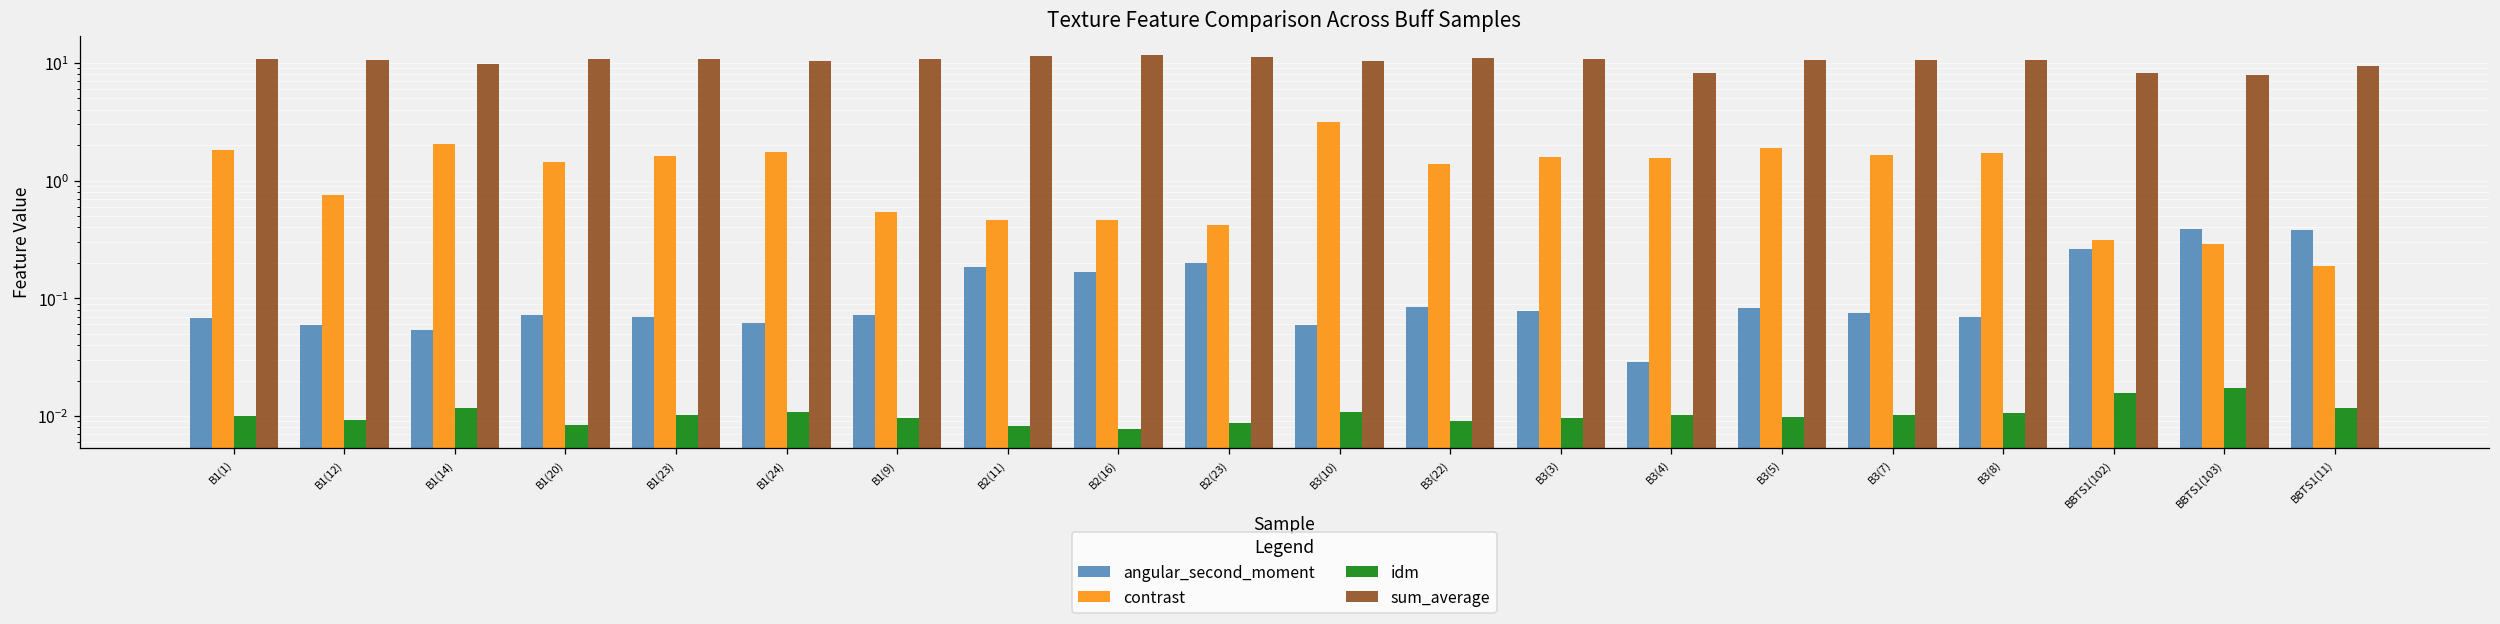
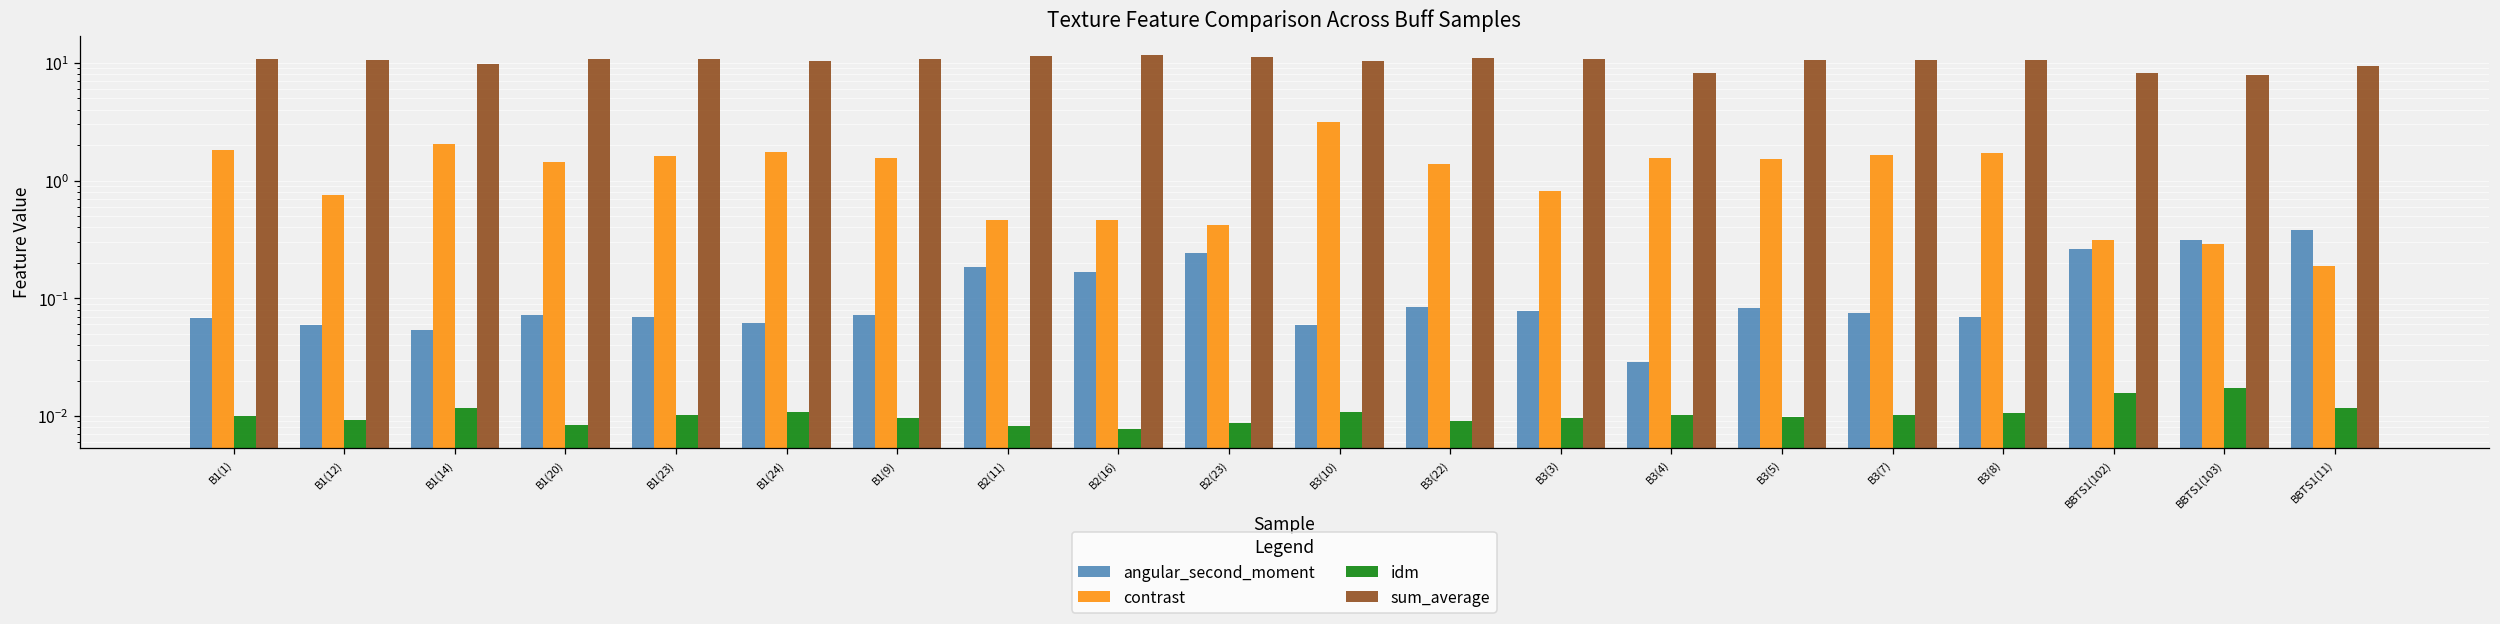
  {
    "angular_second_moment": {
      "B1(1)": 0.07,
      "B1(12)": 0.06,
      "B1(14)": 0.05,
      "B1(20)": 0.07,
      "B1(23)": 0.07,
      "B1(24)": 0.06,
      "B1(9)": 0.07,
      "B2(11)": 0.19,
      "B2(16)": 0.17,
-     "B2(23)": 0.20,
+     "B2(23)": 0.24,
      "B3(10)": 0.06,
      "B3(22)": 0.08,
      "B3(3)": 0.08,
      "B3(4)": 0.03,
      "B3(5)": 0.08,
      "B3(7)": 0.07,
      "B3(8)": 0.07,
      "BBTS1(102)": 0.26,
-     "BBTS1(103)": 0.39,
+     "BBTS1(103)": 0.31,
      "BBTS1(11)": 0.38
    },
    "contrast": {
      "B1(1)": 1.8,
      "B1(12)": 0.8,
      "B1(14)": 2.0,
      "B1(20)": 1.4,
      "B1(23)": 1.6,
      "B1(24)": 1.7,
-     "B1(9)": 0.5,
+     "B1(9)": 1.6,
      "B2(11)": 0.5,
      "B2(16)": 0.5,
      "B2(23)": 0.4,
      "B3(10)": 3.2,
      "B3(22)": 1.4,
-     "B3(3)": 1.6,
+     "B3(3)": 0.8,
      "B3(4)": 1.6,
-     "B3(5)": 1.9,
+     "B3(5)": 1.5,
      "B3(7)": 1.6,
      "B3(8)": 1.7,
      "BBTS1(102)": 0.3,
      "BBTS1(103)": 0.3,
      "BBTS1(11)": 0.19
    },
    "idm": {
      "B1(1)": 0.01,
      "B1(12)": 0.009,
      "B1(14)": 0.012,
      "B1(20)": 0.008,
      "B1(23)": 0.01,
      "B1(24)": 0.011,
      "B1(9)": 0.01,
      "B2(11)": 0.008,
      "B2(16)": 0.008,
      "B2(23)": 0.009,
      "B3(10)": 0.011,
      "B3(22)": 0.009,
      "B3(3)": 0.01,
      "B3(4)": 0.01,
      "B3(5)": 0.01,
      "B3(7)": 0.01,
      "B3(8)": 0.01,
      "BBTS1(102)": 0.016,
      "BBTS1(103)": 0.017,
      "BBTS1(11)": 0.012
    },
    "sum_average": {
      "B1(1)": 11,
      "B1(12)": 11,
      "B1(14)": 10,
      "B1(20)": 11,
      "B1(23)": 11,
      "B1(24)": 10,
      "B1(9)": 11,
      "B2(11)": 11,
      "B2(16)": 12,
      "B2(23)": 11,
      "B3(10)": 10,
      "B3(22)": 11,
      "B3(3)": 11,
      "B3(4)": 8,
      "B3(5)": 11,
      "B3(7)": 11,
      "B3(8)": 10,
      "BBTS1(102)": 8,
      "BBTS1(103)": 8,
      "BBTS1(11)": 9
    }
  }
